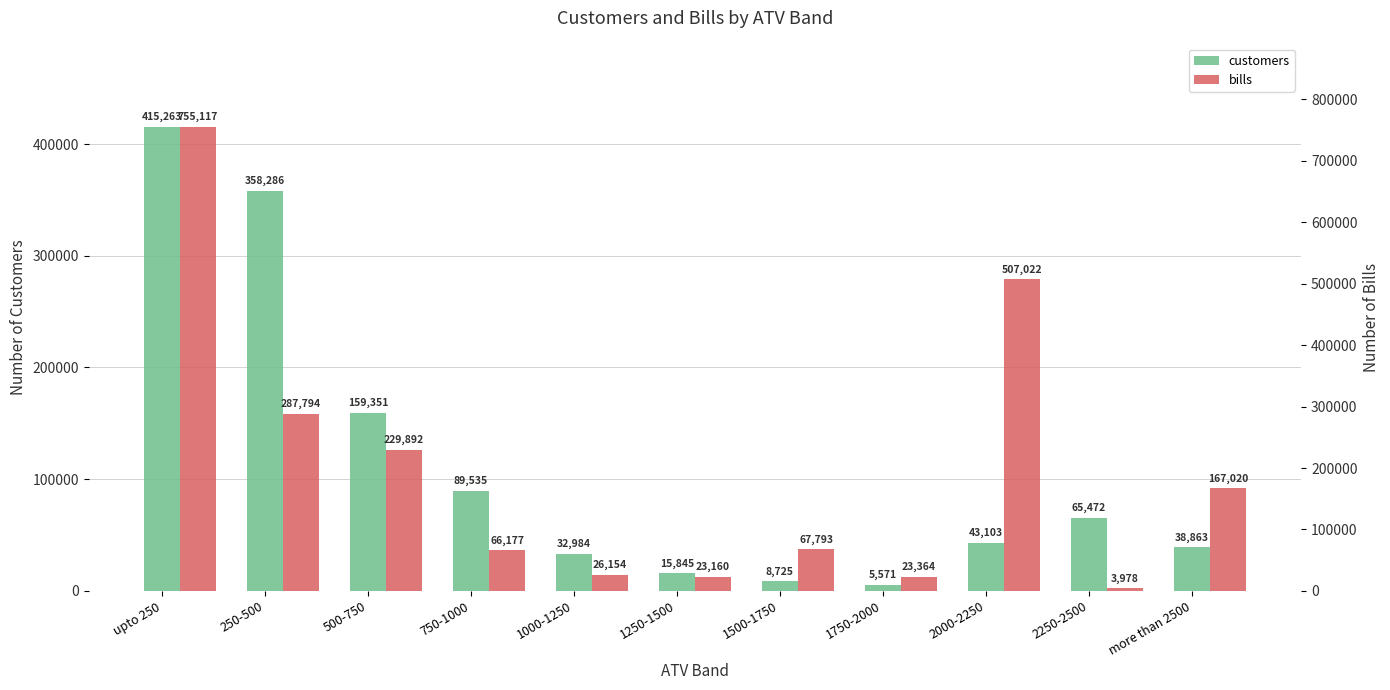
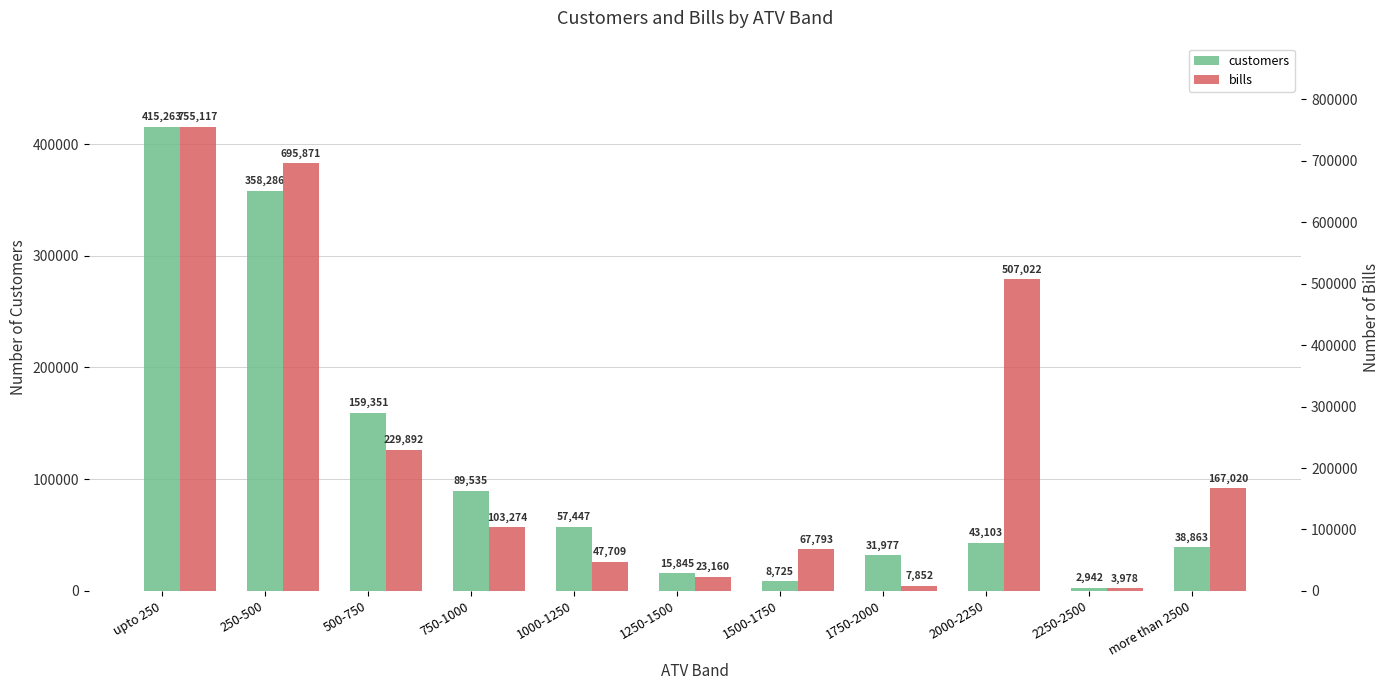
  {
    "customers": {
      "upto 250": "415,263",
      "250-500": "358,286",
      "500-750": "159,351",
      "750-1000": "89,535",
-     "1000-1250": "32,984",
+     "1000-1250": "57,447",
      "1250-1500": "15,845",
      "1500-1750": "8,725",
-     "1750-2000": "5,571",
+     "1750-2000": "31,977",
      "2000-2250": "43,103",
-     "2250-2500": "65,472",
+     "2250-2500": "2,942",
      "more than 2500": "38,863"
    },
    "bills": {
      "upto 250": "755,117",
-     "250-500": "287,794",
+     "250-500": "695,871",
      "500-750": "229,892",
-     "750-1000": "66,177",
-     "1000-1250": "26,154",
+     "750-1000": "103,274",
+     "1000-1250": "47,709",
      "1250-1500": "23,160",
      "1500-1750": "67,793",
-     "1750-2000": "23,364",
+     "1750-2000": "7,852",
      "2000-2250": "507,022",
      "2250-2500": "3,978",
      "more than 2500": "167,020"
    }
  }
